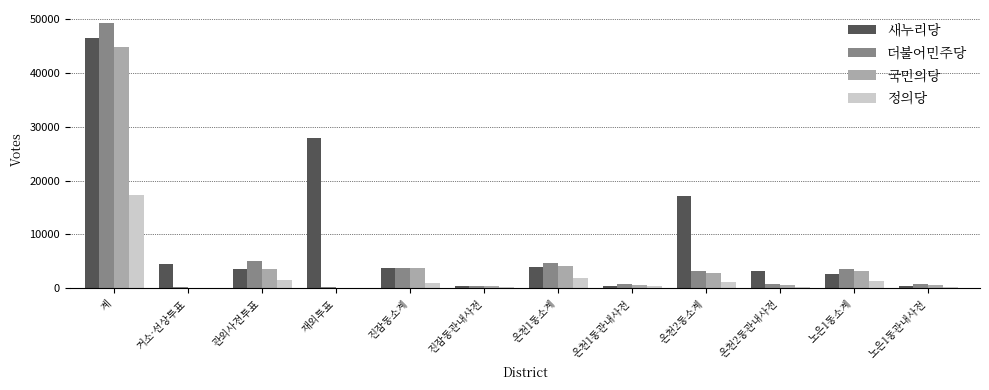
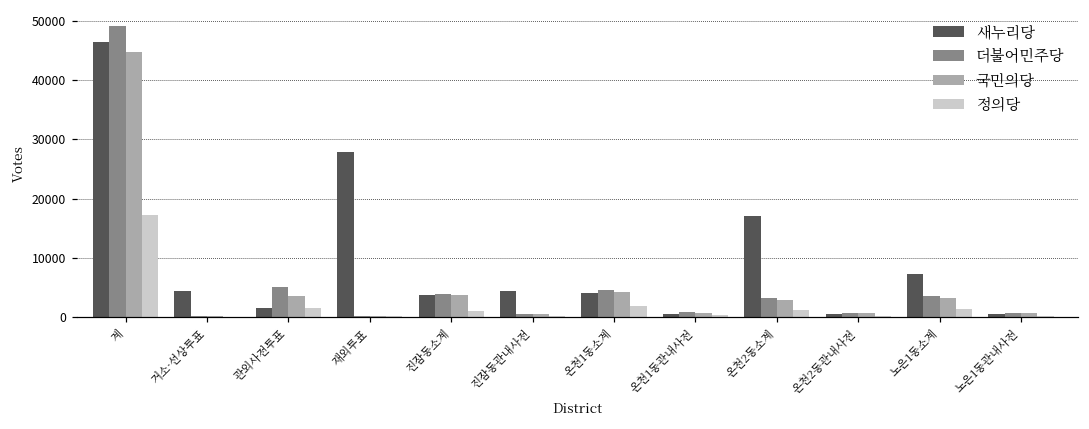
  {
    "새누리당": {
      "계": 46000,
      "거소·선상투표": 4000,
-     "관외사전투표": 3000,
+     "관외사전투표": 2000,
      "재외투표": 28000,
      "진잠동소계": 4000,
-     "진잠동관내사전": 0,
+     "진잠동관내사전": 4000,
      "온천1동소계": 4000,
      "온천2동소계": 17000,
-     "온천2동관내사전": 3000,
-     "노은1동소계": 3000,
+     "온천2동관내사전": 0,
+     "노은1동소계": 7000,
      "노은1동관내사전": 0
    }
  }
